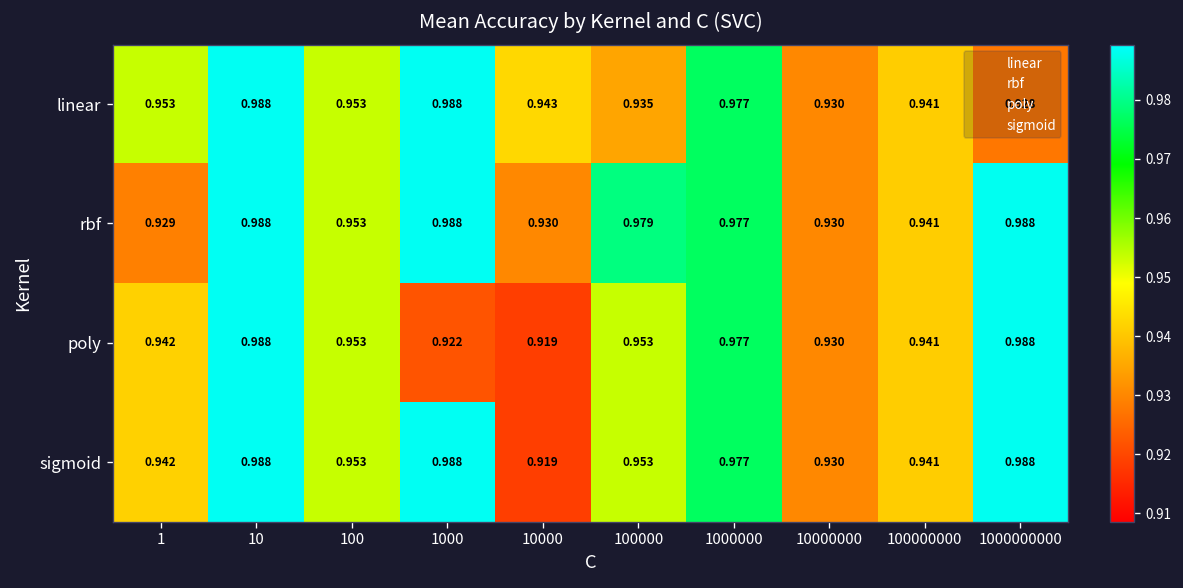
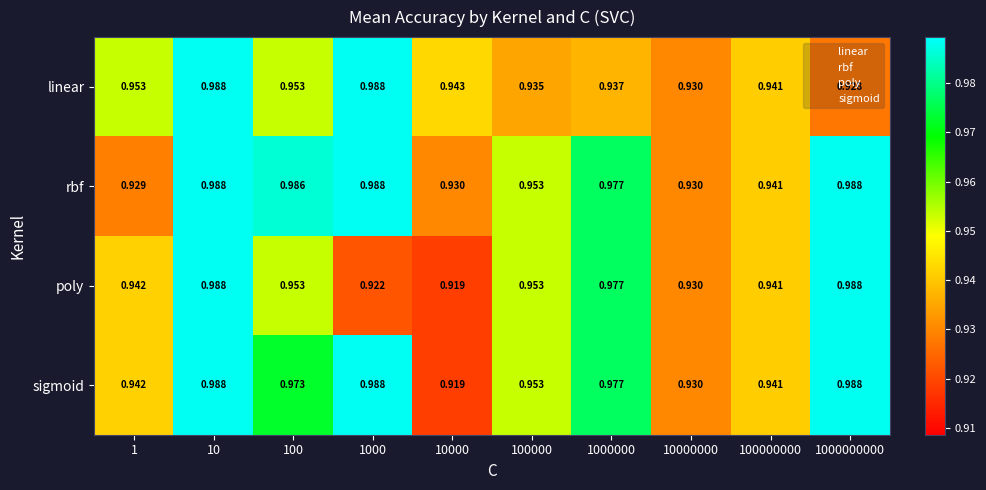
  {
    "linear": {
      "1": 0.953,
      "10": 0.988,
      "100": 0.953,
      "1000": 0.988,
      "10000": 0.943,
      "100000": 0.935,
-     "1000000": 0.977,
+     "1000000": 0.937,
      "10000000": 0.930,
      "100000000": 0.941
    },
    "rbf": {
      "1": 0.929,
      "10": 0.988,
-     "100": 0.953,
+     "100": 0.986,
      "1000": 0.988,
      "10000": 0.930,
-     "100000": 0.979,
+     "100000": 0.953,
      "1000000": 0.977,
      "10000000": 0.930,
      "100000000": 0.941,
      "1000000000": 0.988
    },
    "poly": {
      "1": 0.942,
      "10": 0.988,
      "100": 0.953,
      "1000": 0.922,
      "10000": 0.919,
      "100000": 0.953,
      "1000000": 0.977,
      "10000000": 0.930,
      "100000000": 0.941,
      "1000000000": 0.988
    },
    "sigmoid": {
      "1": 0.942,
      "10": 0.988,
-     "100": 0.953,
+     "100": 0.973,
      "1000": 0.988,
      "10000": 0.919,
      "100000": 0.953,
      "1000000": 0.977,
      "10000000": 0.930,
      "100000000": 0.941,
      "1000000000": 0.988
    }
  }
